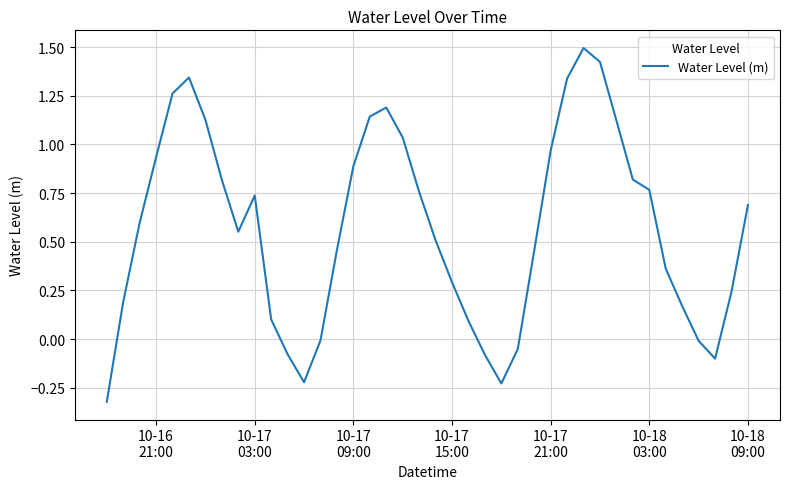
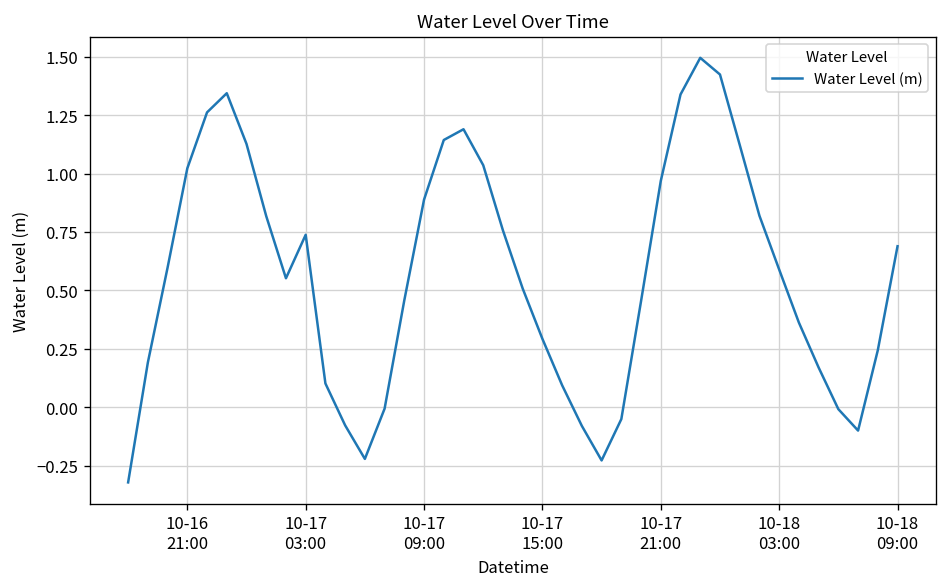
  {
-   "10-16 21:00": 0.93,
+   "10-16 21:00": 1.02,
    "10-17 03:00": 0.74,
    "10-17 09:00": 0.89,
    "10-17 15:00": 0.29,
    "10-17 21:00": 0.97,
-   "10-18 03:00": 0.77,
+   "10-18 03:00": 0.59,
    "10-18 09:00": 0.69
  }
